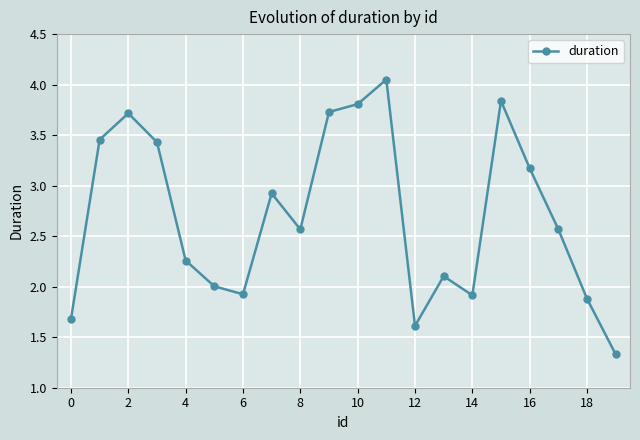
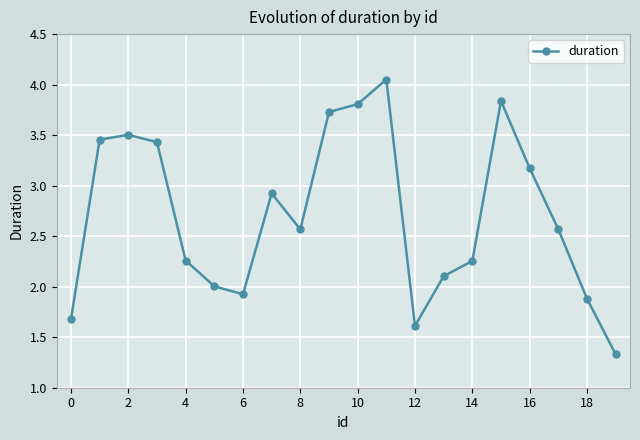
  {
    "0": 1.68,
-   "2": 3.72,
+   "2": 3.50,
    "4": 2.26,
    "6": 1.93,
    "8": 2.57,
    "10": 3.81,
    "12": 1.61,
-   "14": 1.92,
+   "14": 2.26,
    "16": 3.17,
    "18": 1.88
  }
